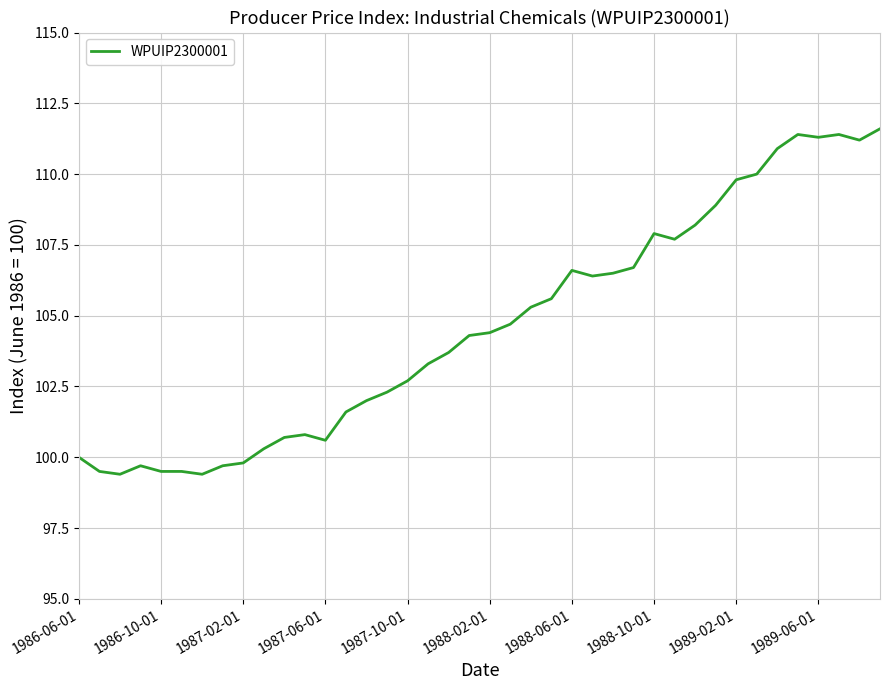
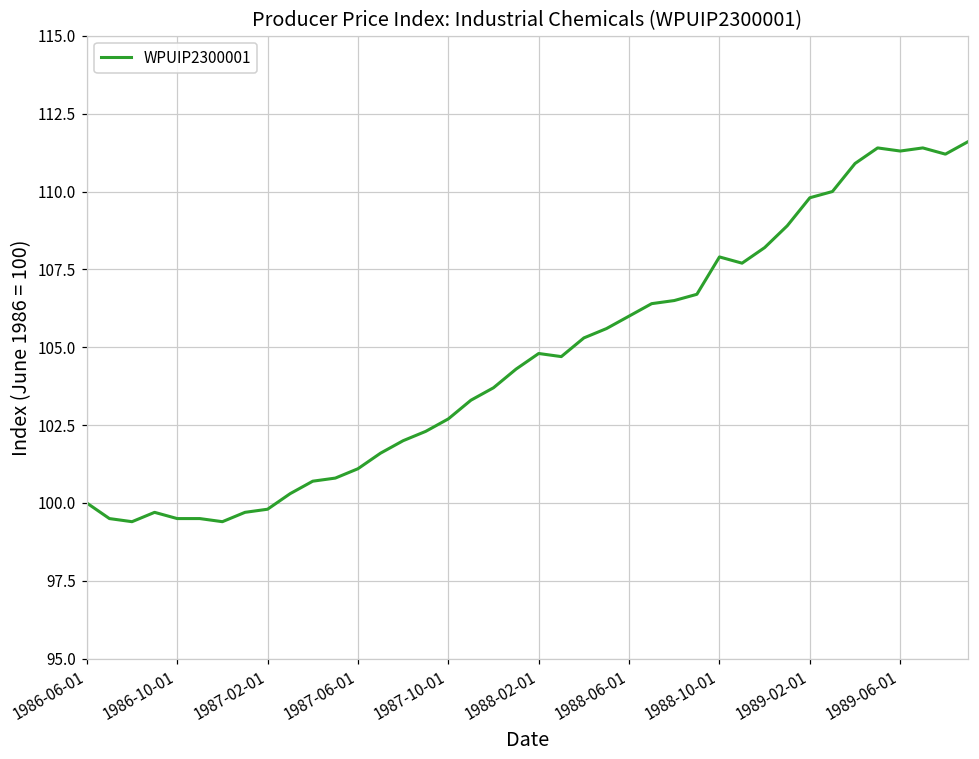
  {
    "1986-06-01": 100.0,
    "1986-10-01": 99.5,
    "1987-02-01": 99.8,
-   "1987-06-01": 100.6,
+   "1987-06-01": 101.1,
    "1987-10-01": 102.7,
-   "1988-02-01": 104.4,
-   "1988-06-01": 106.6,
+   "1988-02-01": 104.8,
+   "1988-06-01": 106.0,
    "1988-10-01": 107.9,
    "1989-02-01": 109.8,
    "1989-06-01": 111.3
  }
